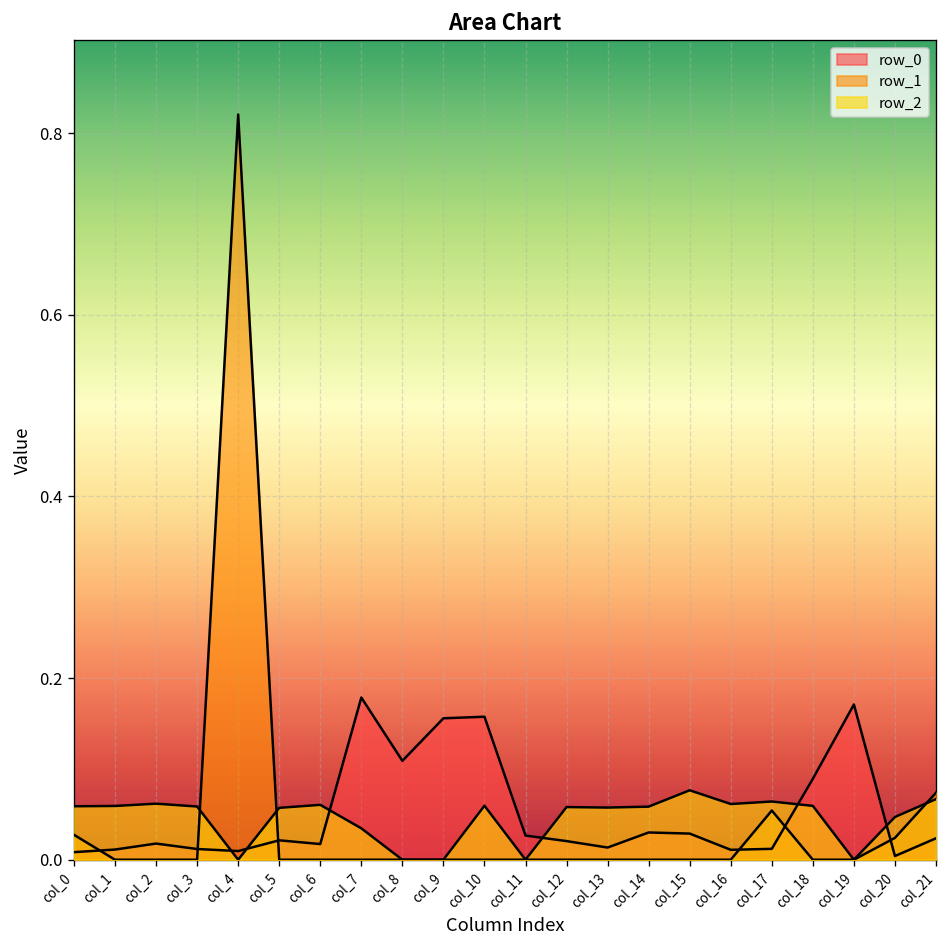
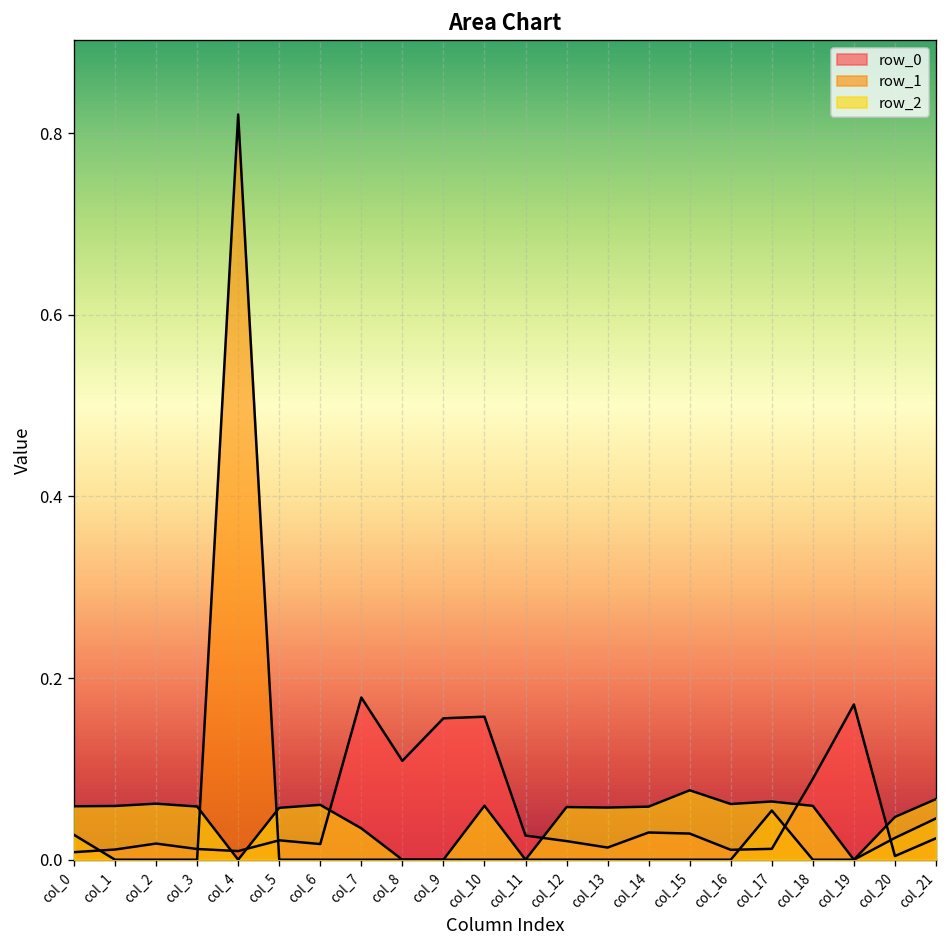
  {
    "row_0": {
      "col_0": 0.01,
      "col_1": 0.01,
      "col_2": 0.02,
      "col_3": 0.01,
      "col_4": 0.01,
      "col_5": 0.02,
      "col_6": 0.02,
      "col_7": 0.18,
      "col_8": 0.11,
      "col_9": 0.16,
      "col_10": 0.16,
      "col_11": 0.03,
      "col_12": 0.02,
      "col_13": 0.01,
      "col_14": 0.03,
      "col_15": 0.03,
      "col_16": 0.01,
      "col_17": 0.01,
      "col_18": 0.09,
      "col_19": 0.17,
      "col_20": 0.00,
      "col_21": 0.02
    },
    "row_1": {
      "col_0": 0.03,
      "col_1": 0.00,
      "col_2": 0.00,
      "col_3": 0.00,
      "col_4": 0.82,
      "col_5": 0.00,
      "col_6": 0.00,
      "col_7": 0.00,
      "col_10": 0.00,
      "col_12": 0.00,
      "col_13": 0.00,
      "col_14": 0.00,
      "col_15": 0.00,
      "col_16": 0.00,
      "col_17": 0.05,
      "col_18": 0.00,
      "col_20": 0.02,
-     "col_21": 0.07
+     "col_21": 0.05
    },
    "row_2": {
      "col_0": 0.06,
      "col_1": 0.06,
      "col_2": 0.06,
      "col_3": 0.06,
      "col_4": 0.00,
      "col_5": 0.06,
      "col_6": 0.06,
      "col_7": 0.03,
      "col_10": 0.06,
      "col_12": 0.06,
      "col_13": 0.06,
      "col_14": 0.06,
      "col_15": 0.08,
      "col_16": 0.06,
      "col_17": 0.06,
      "col_18": 0.06,
      "col_20": 0.05,
      "col_21": 0.07
    }
  }
